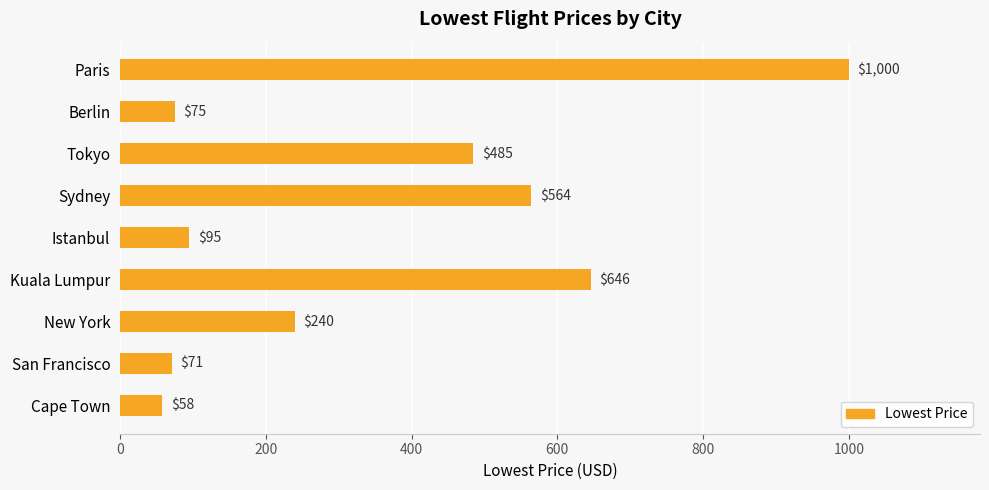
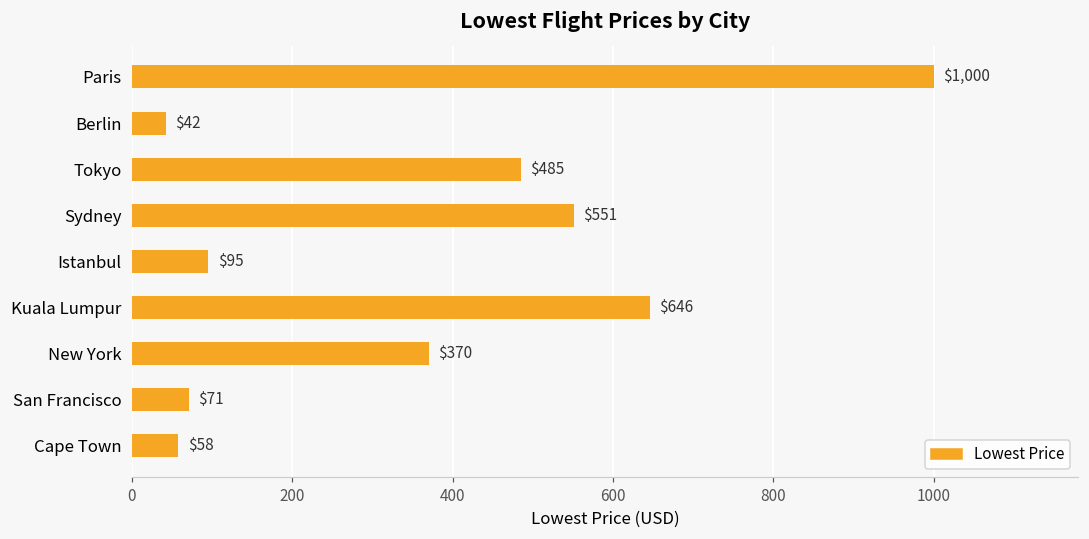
  {
    "Paris": "$1,000",
-   "Berlin": "$75",
+   "Berlin": "$42",
    "Tokyo": "$485",
-   "Sydney": "$564",
+   "Sydney": "$551",
    "Istanbul": "$95",
    "Kuala Lumpur": "$646",
-   "New York": "$240",
+   "New York": "$370",
    "San Francisco": "$71",
    "Cape Town": "$58"
  }
